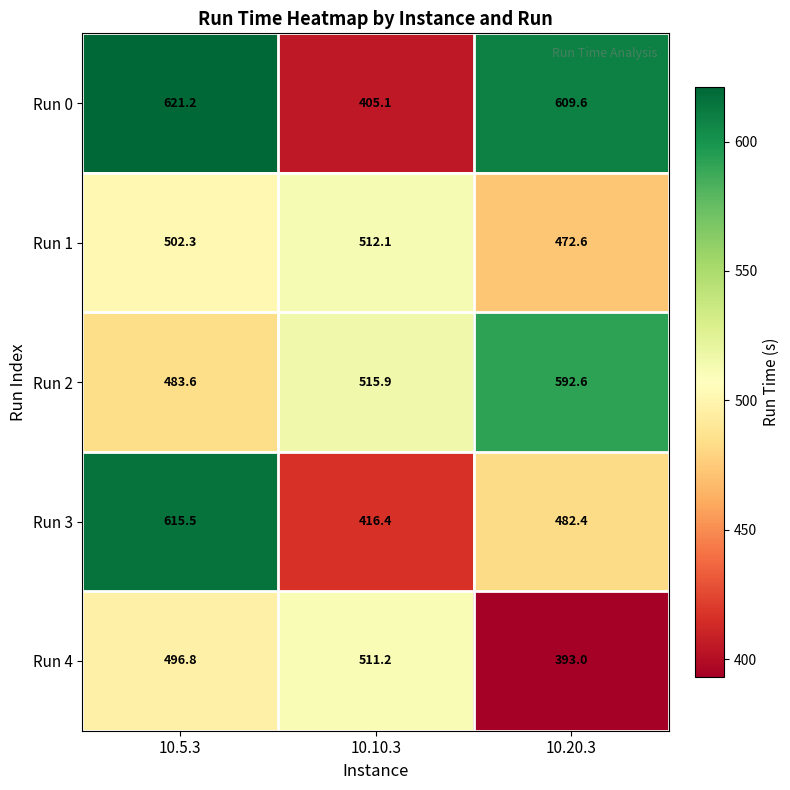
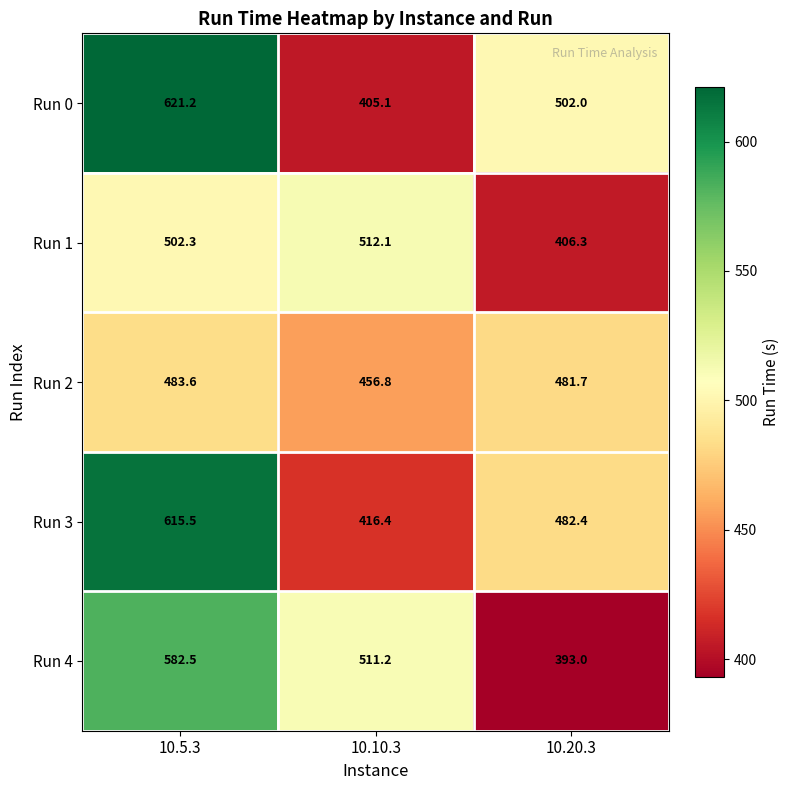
  {
    "Run 0": {
      "10.5.3": 621.2,
      "10.10.3": 405.1,
-     "10.20.3": 609.6
+     "10.20.3": 502.0
    },
    "Run 1": {
      "10.5.3": 502.3,
      "10.10.3": 512.1,
-     "10.20.3": 472.6
+     "10.20.3": 406.3
    },
    "Run 2": {
      "10.5.3": 483.6,
-     "10.10.3": 515.9,
-     "10.20.3": 592.6
+     "10.10.3": 456.8,
+     "10.20.3": 481.7
    },
    "Run 3": {
      "10.5.3": 615.5,
      "10.10.3": 416.4,
      "10.20.3": 482.4
    },
    "Run 4": {
-     "10.5.3": 496.8,
+     "10.5.3": 582.5,
      "10.10.3": 511.2,
      "10.20.3": 393.0
    }
  }
